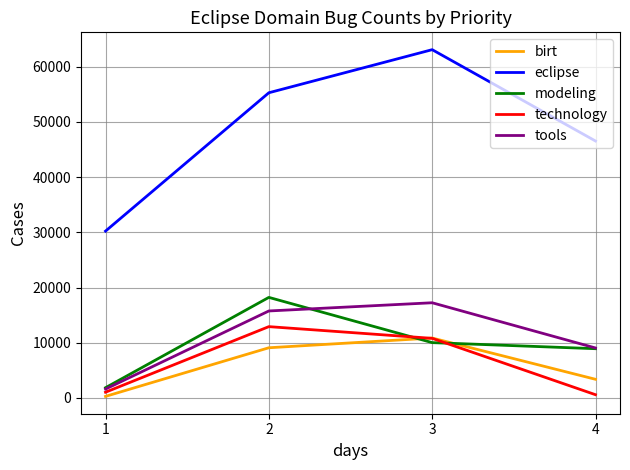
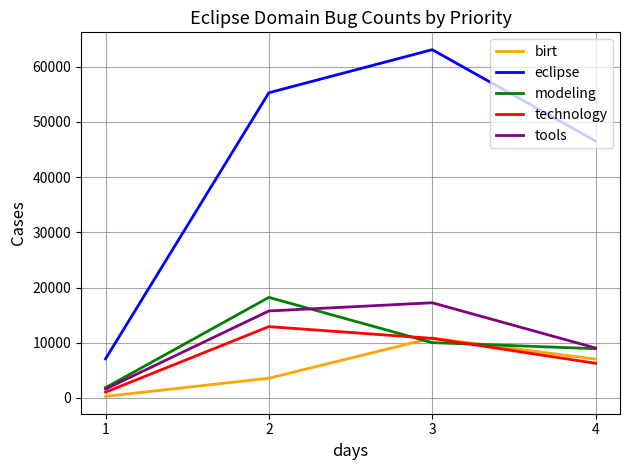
  {
    "birt": {
      "1": 0,
-     "2": 9000,
-     "4": 3000
+     "2": 4000,
+     "4": 7000
    },
    "eclipse": {
-     "1": 30000,
+     "1": 7000,
      "2": 55000,
      "3": 63000
    },
    "modeling": {
      "2": 18000,
      "3": 10000
    },
    "technology": {
      "1": 1000,
      "2": 13000,
-     "4": 1000
+     "4": 6000
    },
    "tools": {
      "2": 16000,
      "3": 17000
    }
  }
